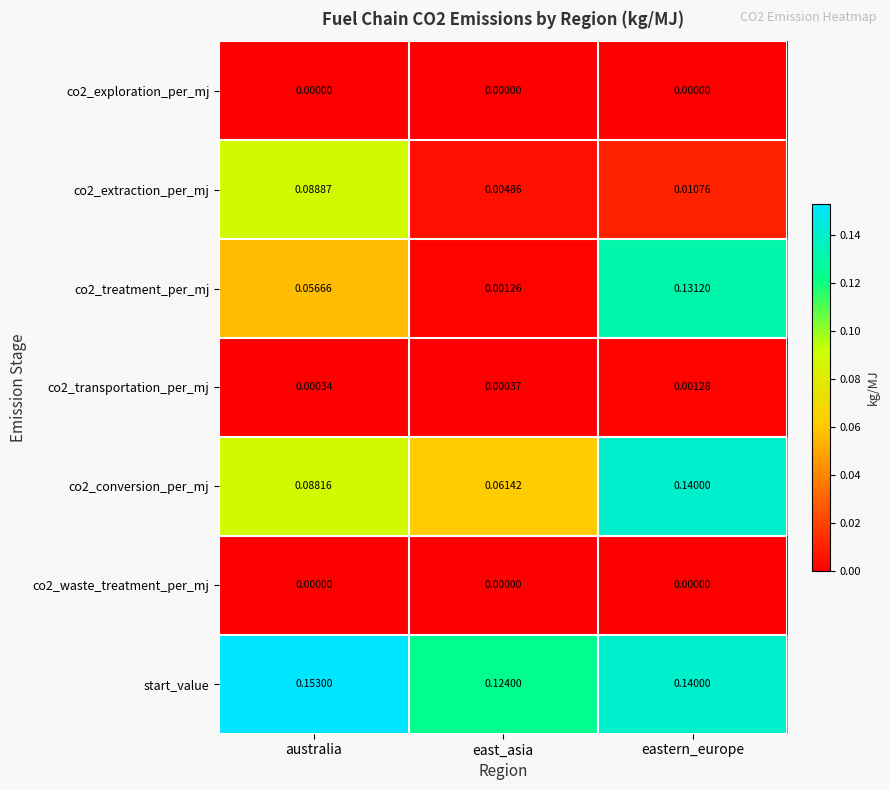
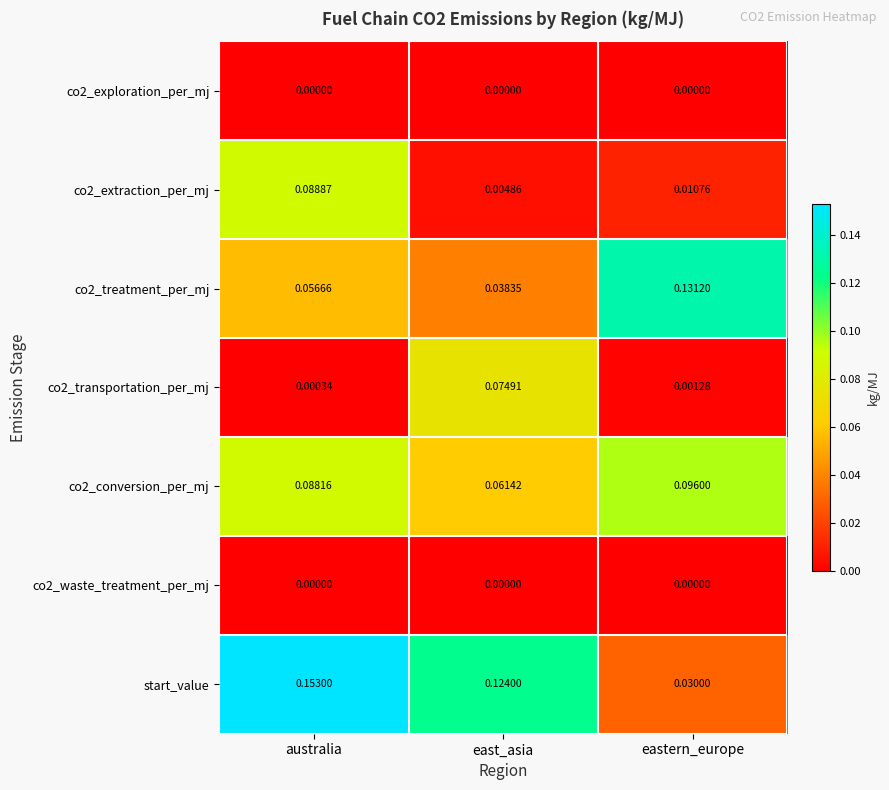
  {
    "co2_exploration_per_mj": {
      "australia": 0.00000,
      "east_asia": 0.00000,
      "eastern_europe": 0.00000
    },
    "co2_extraction_per_mj": {
      "australia": 0.08887,
      "east_asia": 0.00486,
      "eastern_europe": 0.01076
    },
    "co2_treatment_per_mj": {
      "australia": 0.05666,
-     "east_asia": 0.00126,
+     "east_asia": 0.03835,
      "eastern_europe": 0.13120
    },
    "co2_transportation_per_mj": {
      "australia": 0.00034,
-     "east_asia": 0.00037,
+     "east_asia": 0.07491,
      "eastern_europe": 0.00128
    },
    "co2_conversion_per_mj": {
      "australia": 0.08816,
      "east_asia": 0.06142,
-     "eastern_europe": 0.14000
+     "eastern_europe": 0.09600
    },
    "co2_waste_treatment_per_mj": {
      "australia": 0.00000,
      "east_asia": 0.00000,
      "eastern_europe": 0.00000
    },
    "start_value": {
      "australia": 0.15300,
      "east_asia": 0.12400,
-     "eastern_europe": 0.14000
+     "eastern_europe": 0.03000
    }
  }
